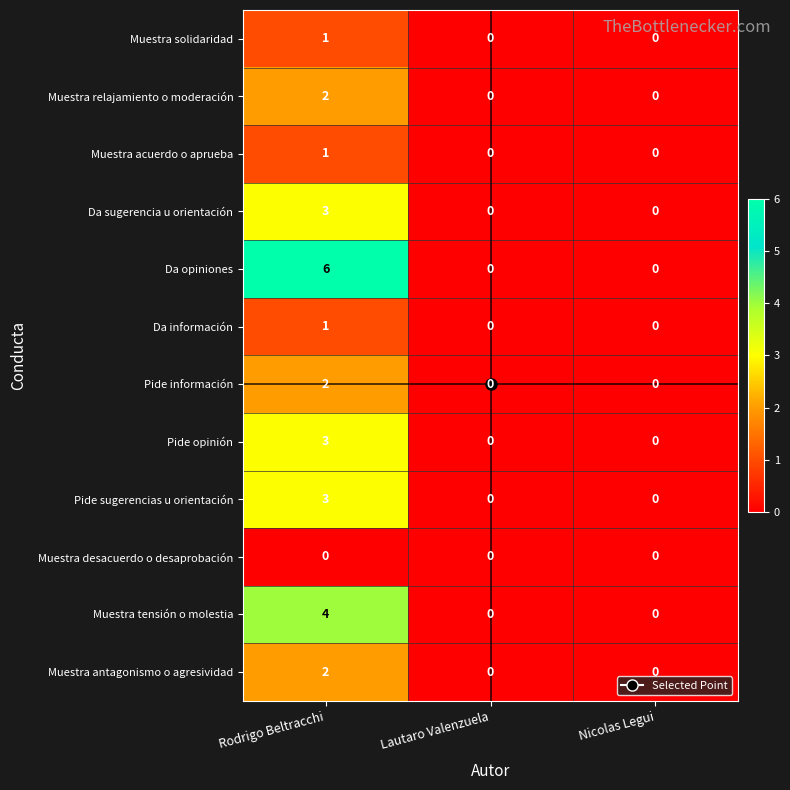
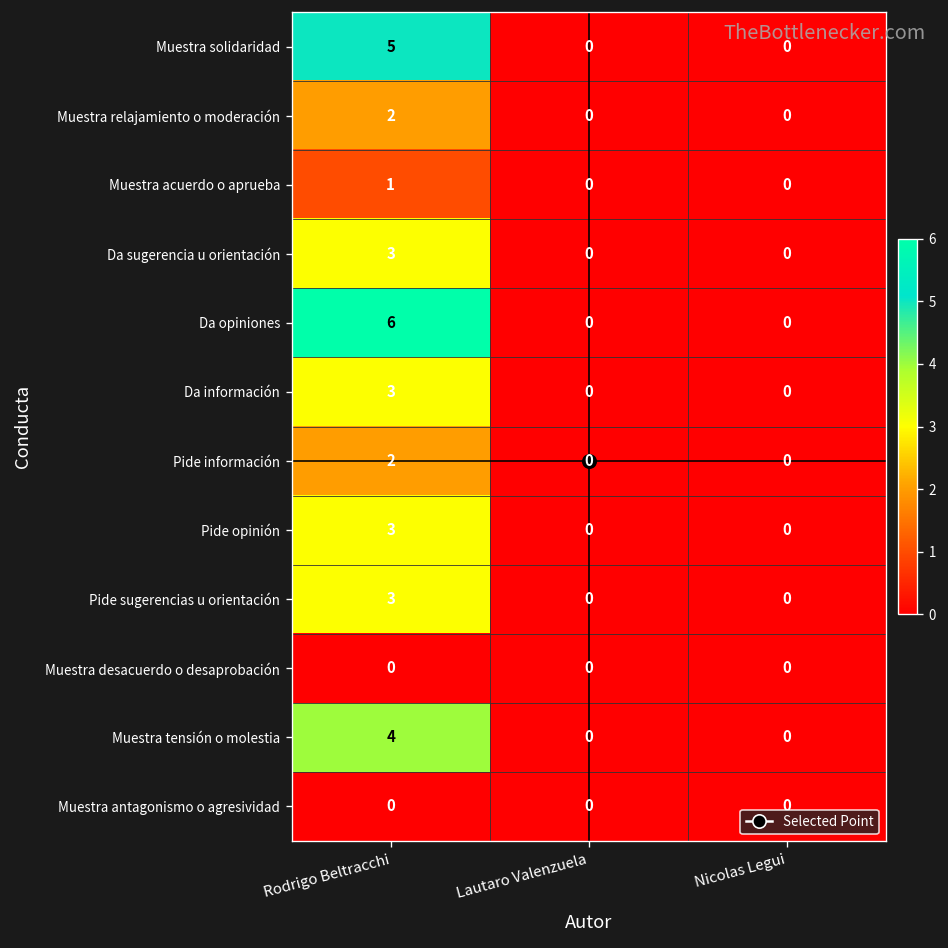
  {
    "Muestra solidaridad": {
-     "Rodrigo Beltracchi": 1,
+     "Rodrigo Beltracchi": 5,
      "Lautaro Valenzuela": 0,
      "Nicolas Legui": 0
    },
    "Muestra relajamiento o moderación": {
      "Rodrigo Beltracchi": 2,
      "Lautaro Valenzuela": 0,
      "Nicolas Legui": 0
    },
    "Muestra acuerdo o aprueba": {
      "Rodrigo Beltracchi": 1,
      "Lautaro Valenzuela": 0,
      "Nicolas Legui": 0
    },
    "Da sugerencia u orientación": {
      "Rodrigo Beltracchi": 3,
      "Lautaro Valenzuela": 0,
      "Nicolas Legui": 0
    },
    "Da opiniones": {
      "Rodrigo Beltracchi": 6,
      "Lautaro Valenzuela": 0,
      "Nicolas Legui": 0
    },
    "Da información": {
-     "Rodrigo Beltracchi": 1,
+     "Rodrigo Beltracchi": 3,
      "Lautaro Valenzuela": 0,
      "Nicolas Legui": 0
    },
    "Pide información": {
      "Rodrigo Beltracchi": 2,
      "Nicolas Legui": 0
    },
    "Pide opinión": {
      "Rodrigo Beltracchi": 3,
      "Lautaro Valenzuela": 0,
      "Nicolas Legui": 0
    },
    "Pide sugerencias u orientación": {
      "Rodrigo Beltracchi": 3,
      "Lautaro Valenzuela": 0,
      "Nicolas Legui": 0
    },
    "Muestra desacuerdo o desaprobación": {
      "Rodrigo Beltracchi": 0,
      "Lautaro Valenzuela": 0,
      "Nicolas Legui": 0
    },
    "Muestra tensión o molestia": {
      "Rodrigo Beltracchi": 4,
      "Lautaro Valenzuela": 0,
      "Nicolas Legui": 0
    },
    "Muestra antagonismo o agresividad": {
-     "Rodrigo Beltracchi": 2,
+     "Rodrigo Beltracchi": 0,
      "Lautaro Valenzuela": 0
    }
  }
